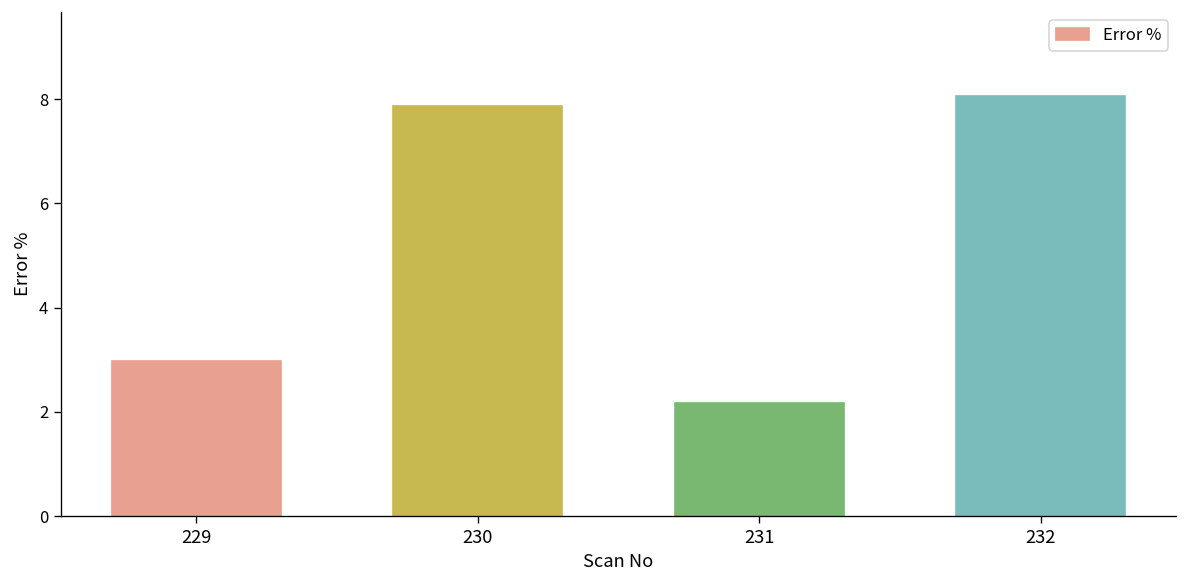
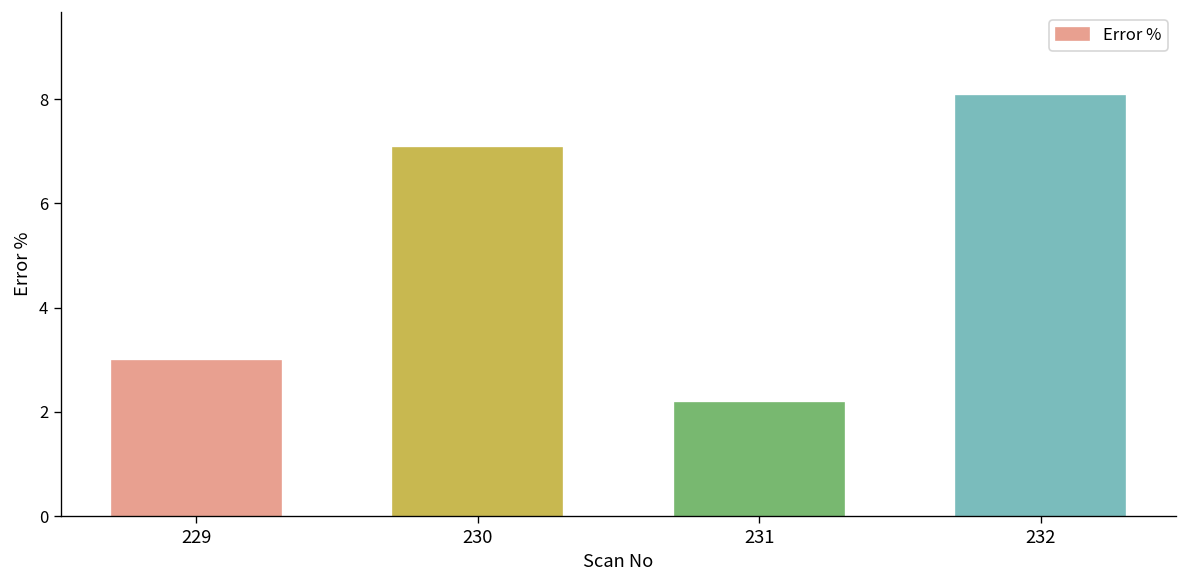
  {
    "229": 3.0,
-   "230": 7.9,
+   "230": 7.1,
    "231": 2.2,
    "232": 8.1
  }
